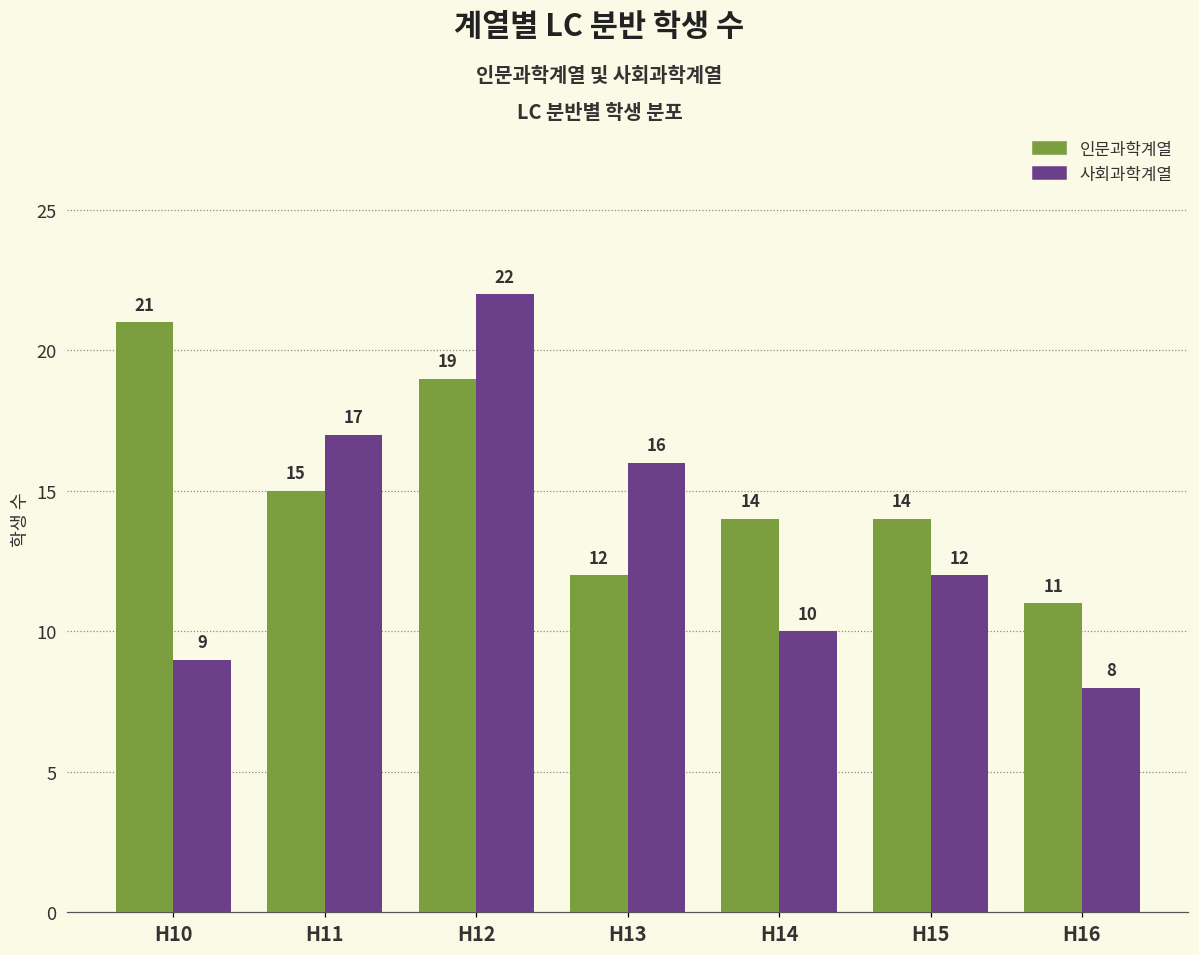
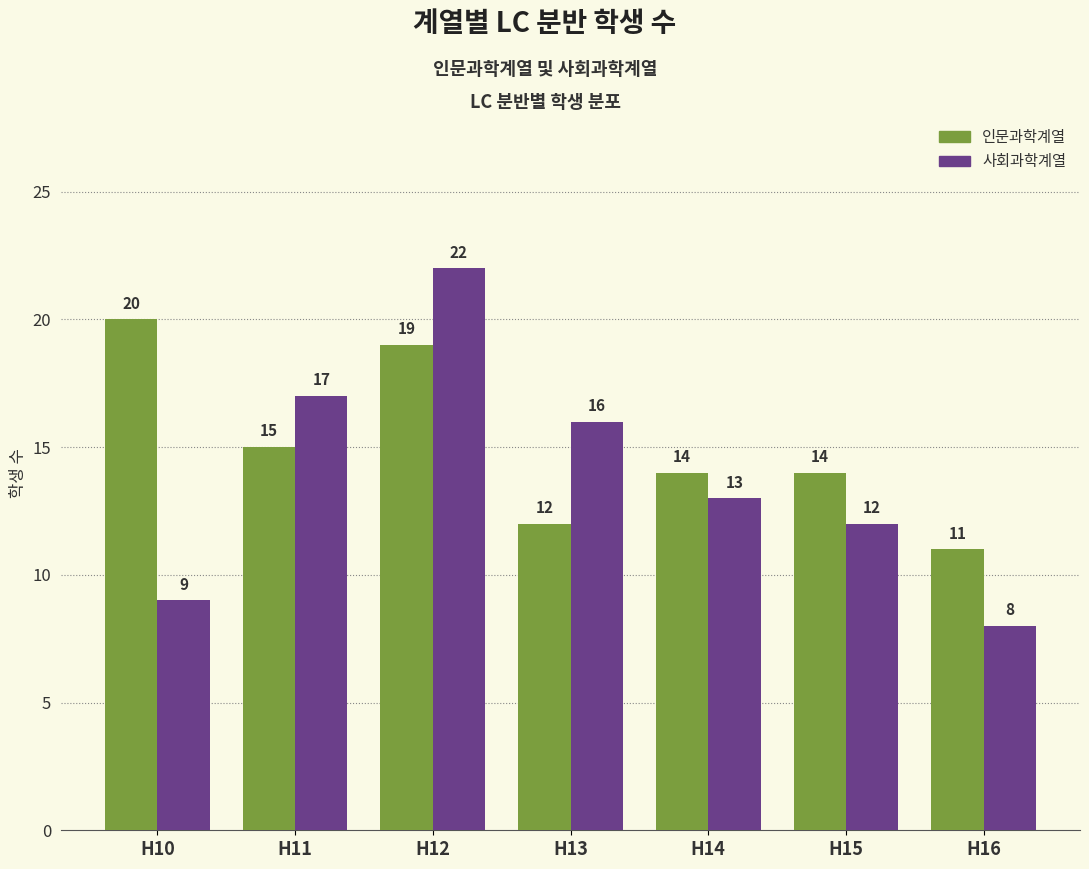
  {
    "인문과학계열": {
-     "H10": 21,
+     "H10": 20,
      "H11": 15,
      "H12": 19,
      "H13": 12,
      "H14": 14,
      "H15": 14,
      "H16": 11
    },
    "사회과학계열": {
      "H10": 9,
      "H11": 17,
      "H12": 22,
      "H13": 16,
-     "H14": 10,
+     "H14": 13,
      "H15": 12,
      "H16": 8
    }
  }
